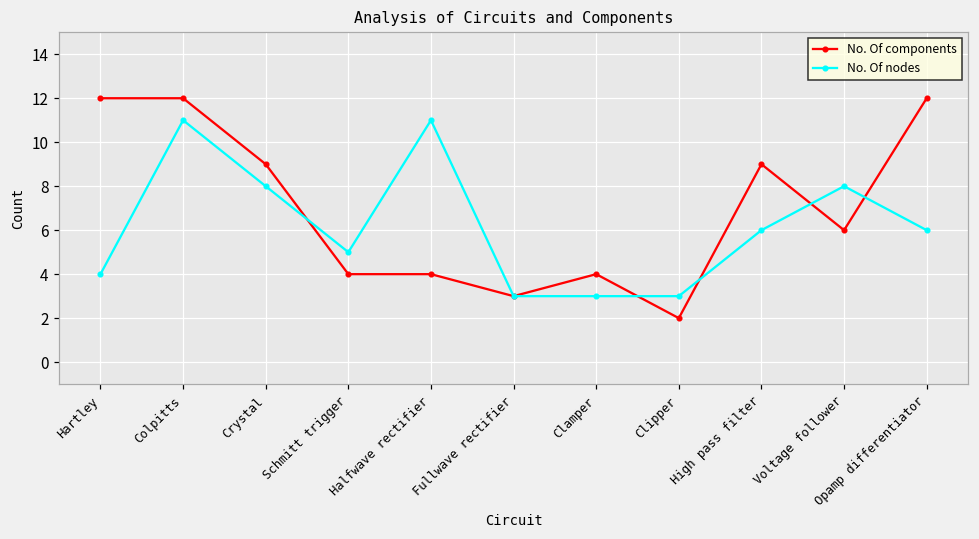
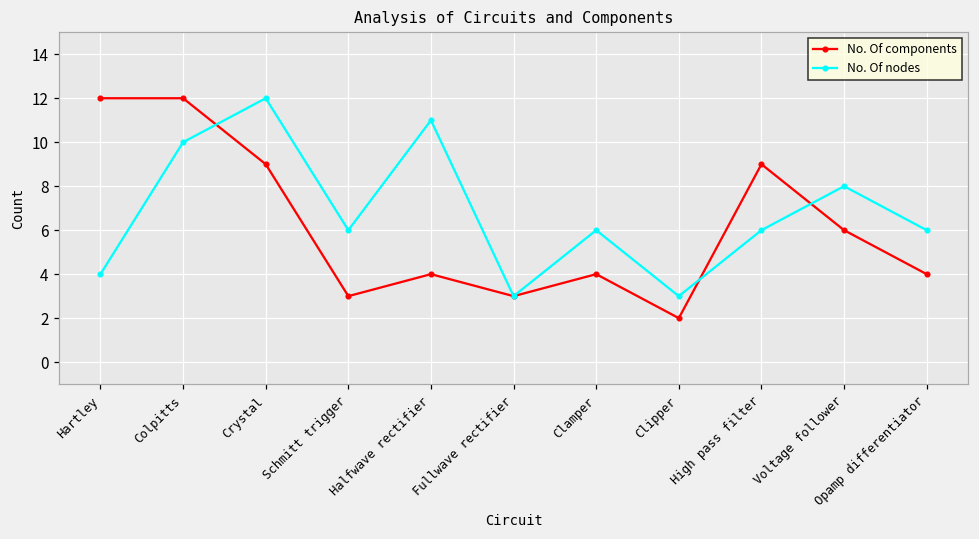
  {
    "No. Of components": {
      "Hartley": 12,
      "Colpitts": 12,
      "Crystal": 9,
-     "Schmitt trigger": 4,
+     "Schmitt trigger": 3,
      "Halfwave rectifier": 4,
      "Clamper": 4,
      "Clipper": 2,
      "High pass filter": 9,
      "Voltage follower": 6,
-     "Opamp differentiator": 12
+     "Opamp differentiator": 4
    },
    "No. Of nodes": {
      "Hartley": 4,
-     "Colpitts": 11,
-     "Crystal": 8,
-     "Schmitt trigger": 5,
+     "Colpitts": 10,
+     "Crystal": 12,
+     "Schmitt trigger": 6,
      "Halfwave rectifier": 11,
-     "Clamper": 3,
+     "Clamper": 6,
      "Clipper": 3,
      "High pass filter": 6,
      "Voltage follower": 8,
      "Opamp differentiator": 6
    }
  }
